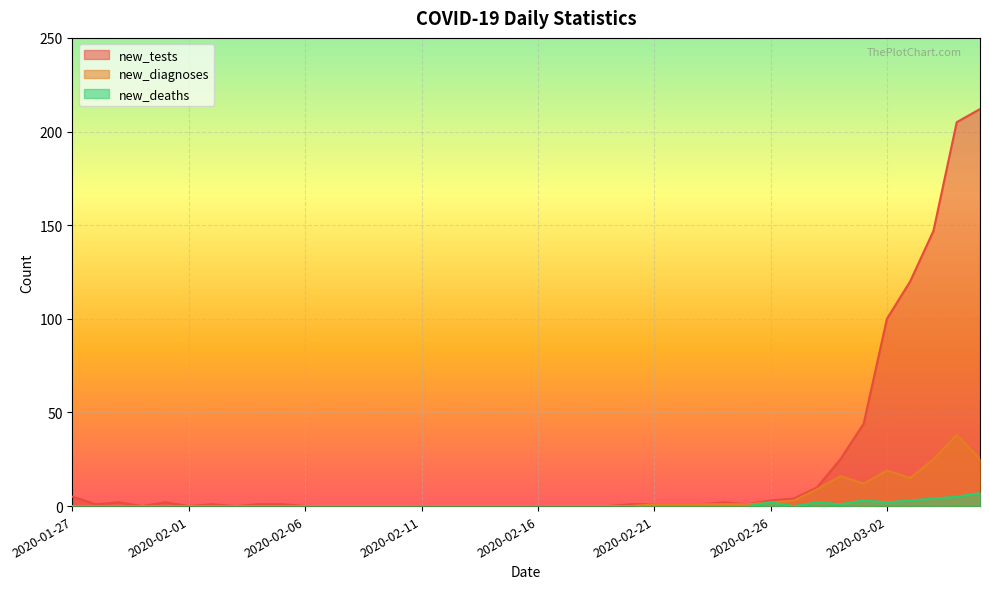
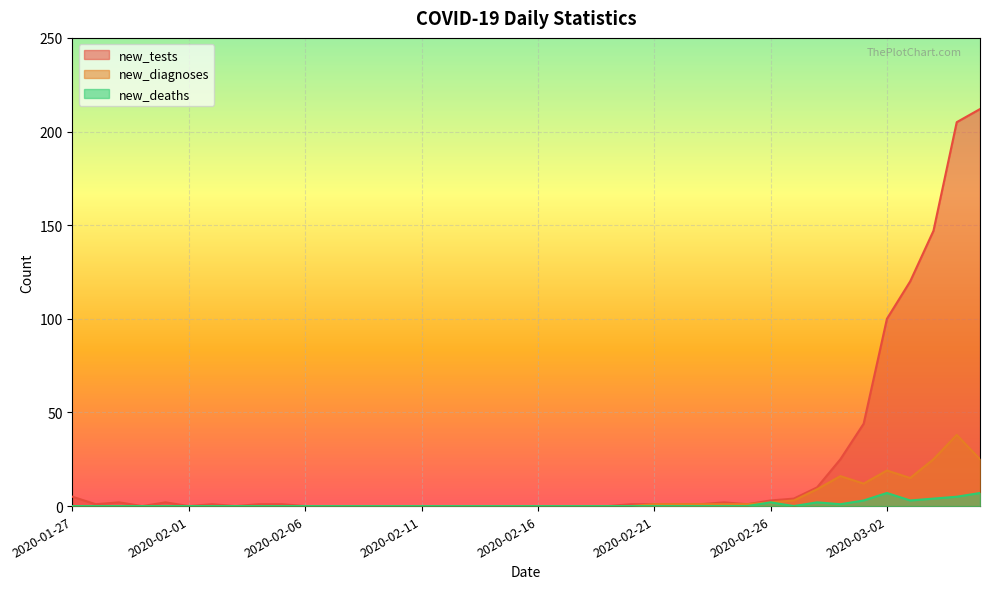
  {
    "new_deaths": {
-     "2020-03-02": 2
+     "2020-03-02": 7
    }
  }
